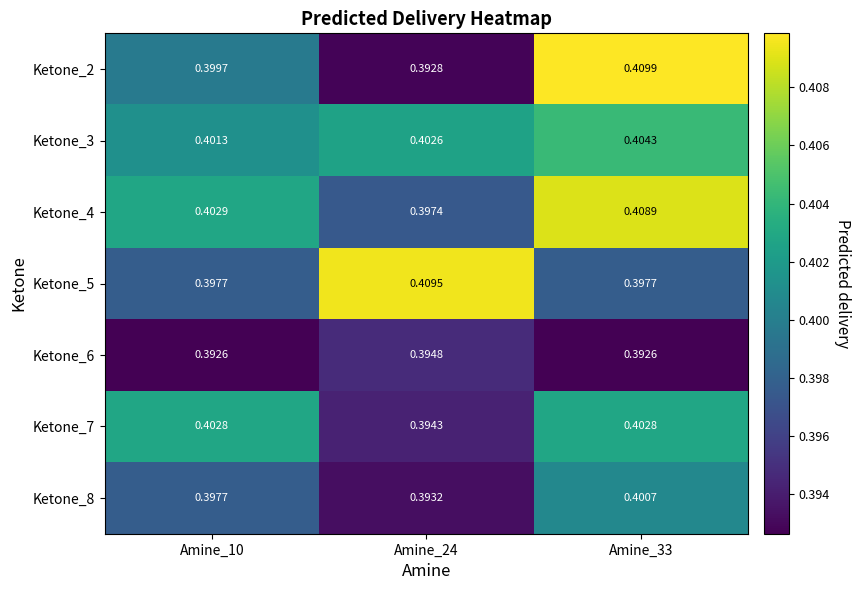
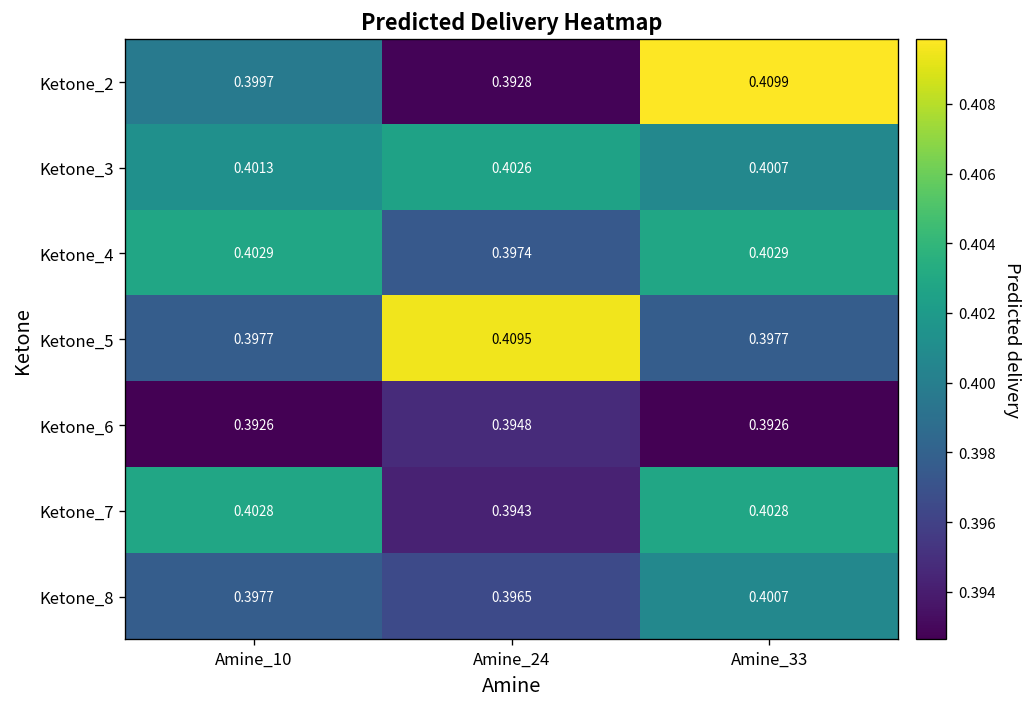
  {
    "Ketone_2": {
      "Amine_10": 0.3997,
      "Amine_24": 0.3928,
      "Amine_33": 0.4099
    },
    "Ketone_3": {
      "Amine_10": 0.4013,
      "Amine_24": 0.4026,
-     "Amine_33": 0.4043
+     "Amine_33": 0.4007
    },
    "Ketone_4": {
      "Amine_10": 0.4029,
      "Amine_24": 0.3974,
-     "Amine_33": 0.4089
+     "Amine_33": 0.4029
    },
    "Ketone_5": {
      "Amine_10": 0.3977,
      "Amine_24": 0.4095,
      "Amine_33": 0.3977
    },
    "Ketone_6": {
      "Amine_10": 0.3926,
      "Amine_24": 0.3948,
      "Amine_33": 0.3926
    },
    "Ketone_7": {
      "Amine_10": 0.4028,
      "Amine_24": 0.3943,
      "Amine_33": 0.4028
    },
    "Ketone_8": {
      "Amine_10": 0.3977,
-     "Amine_24": 0.3932,
+     "Amine_24": 0.3965,
      "Amine_33": 0.4007
    }
  }
